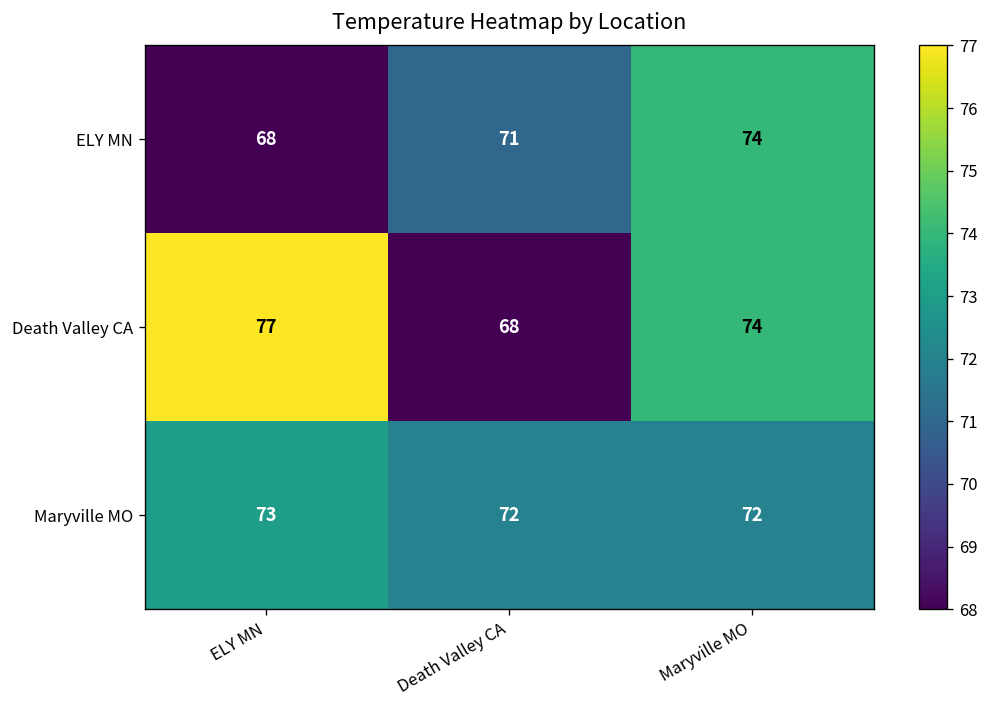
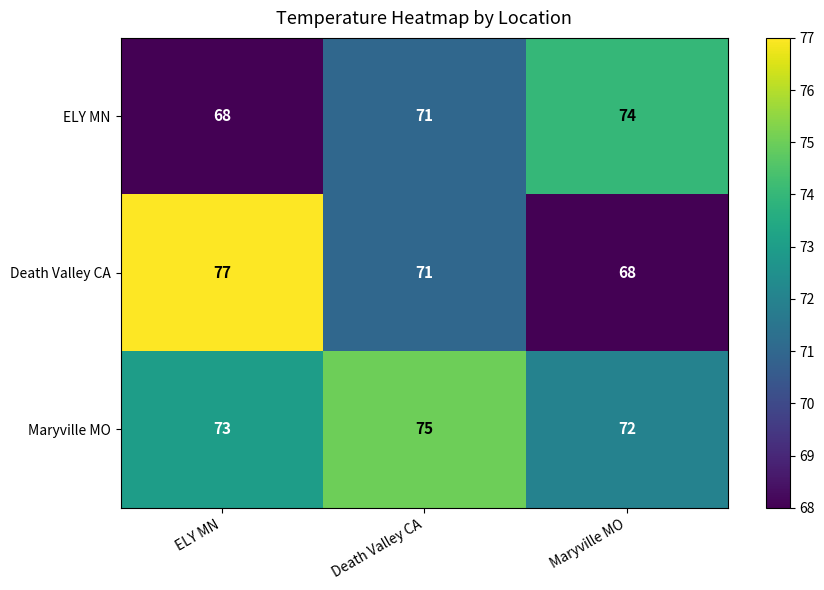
  {
    "ELY MN": {
      "ELY MN": 68,
      "Death Valley CA": 71,
      "Maryville MO": 74
    },
    "Death Valley CA": {
      "ELY MN": 77,
-     "Death Valley CA": 68,
-     "Maryville MO": 74
+     "Death Valley CA": 71,
+     "Maryville MO": 68
    },
    "Maryville MO": {
      "ELY MN": 73,
-     "Death Valley CA": 72,
+     "Death Valley CA": 75,
      "Maryville MO": 72
    }
  }
